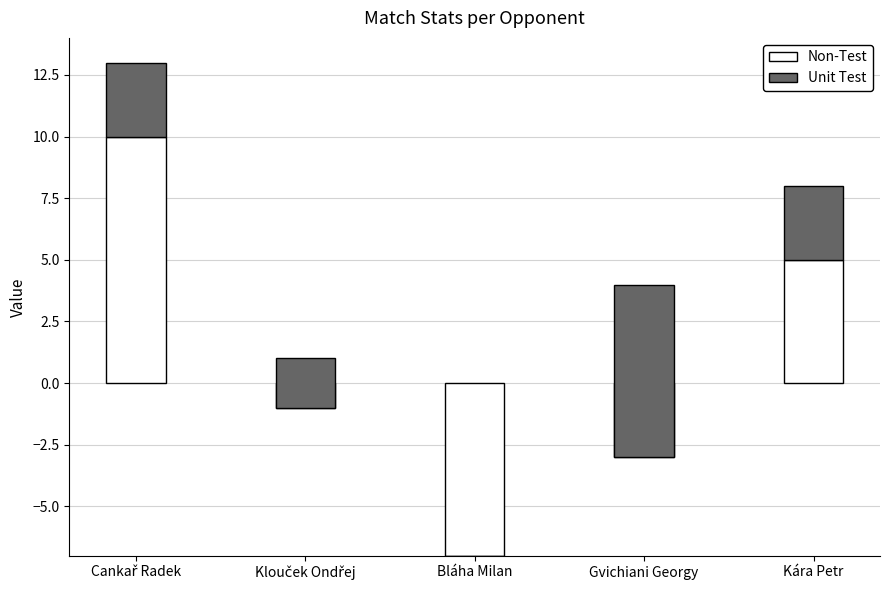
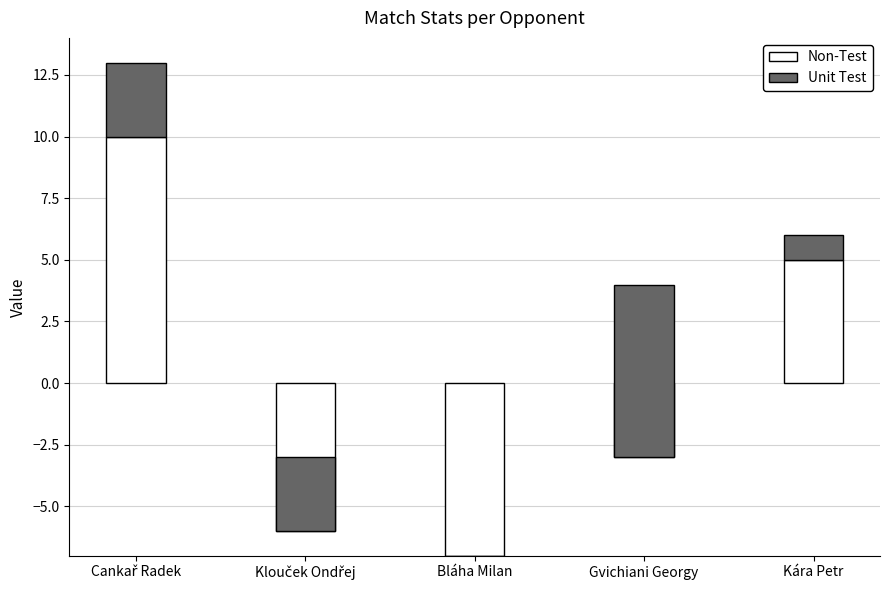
  {
    "Non-Test": {
      "Cankař Radek": 10,
-     "Klouček Ondřej": -1,
+     "Klouček Ondřej": -6,
      "Bláha Milan": -7,
      "Gvichiani Georgy": -3,
      "Kára Petr": 5
    },
    "Unit Test": {
      "Cankař Radek": 3,
-     "Klouček Ondřej": 2,
+     "Klouček Ondřej": 3,
      "Bláha Milan": 0,
      "Gvichiani Georgy": 7,
-     "Kára Petr": 3
+     "Kára Petr": 1
    }
  }
